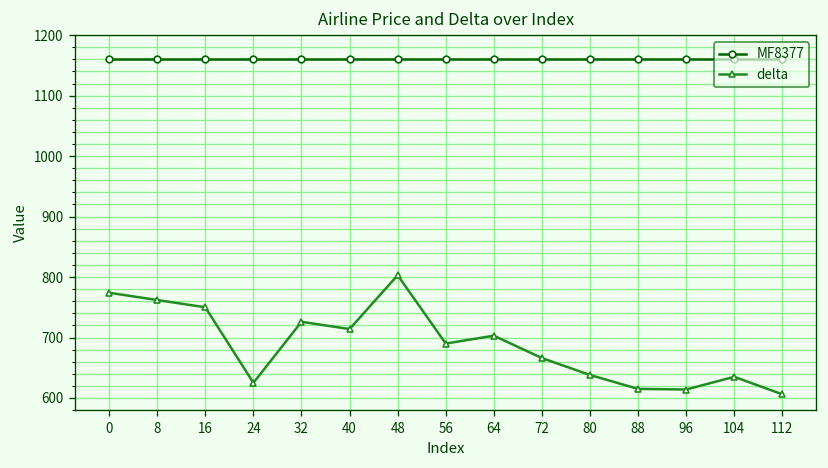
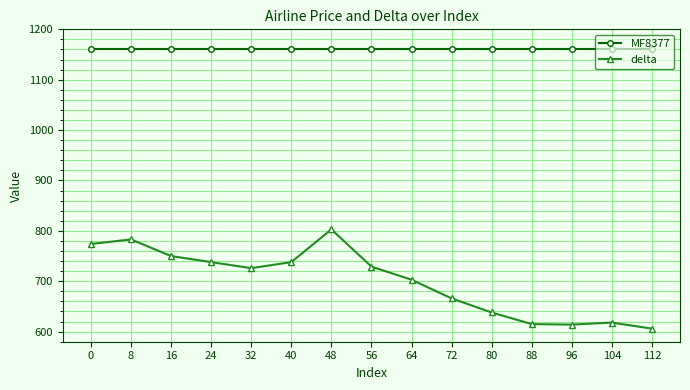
  {
    "MF8377": {
      "0": 1160,
      "8": 1160,
      "16": 1160,
      "24": 1160,
      "32": 1160,
      "40": 1160,
      "48": 1160,
      "56": 1160,
      "64": 1160,
      "72": 1160,
      "80": 1160,
      "88": 1160,
      "96": 1160
    },
    "delta": {
      "0": 770,
-     "8": 760,
+     "8": 780,
      "16": 750,
-     "24": 630,
+     "24": 740,
      "32": 730,
-     "40": 710,
+     "40": 740,
      "48": 800,
-     "56": 690,
+     "56": 730,
      "64": 700,
      "72": 670,
      "80": 640,
      "88": 620,
      "96": 610,
-     "104": 640,
+     "104": 620,
      "112": 610
    }
  }
